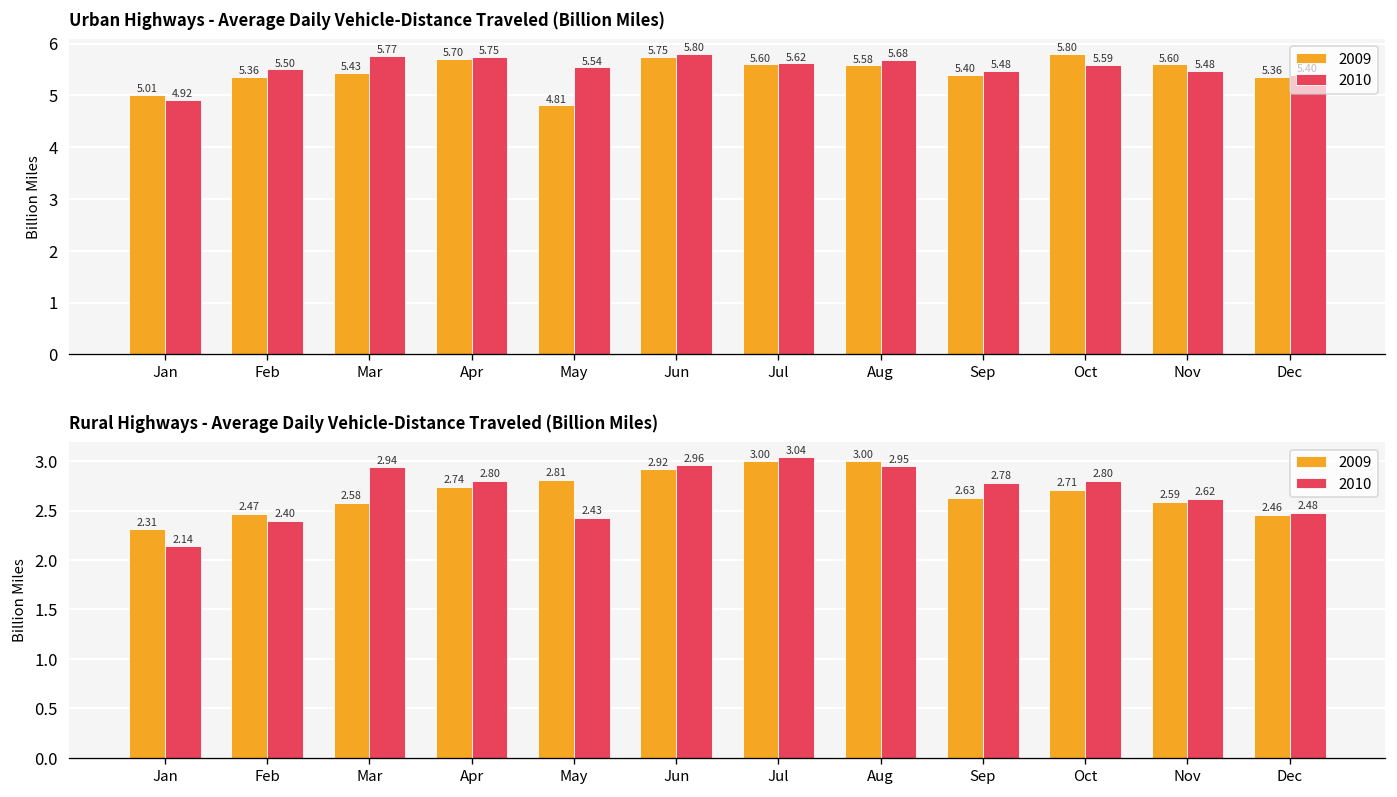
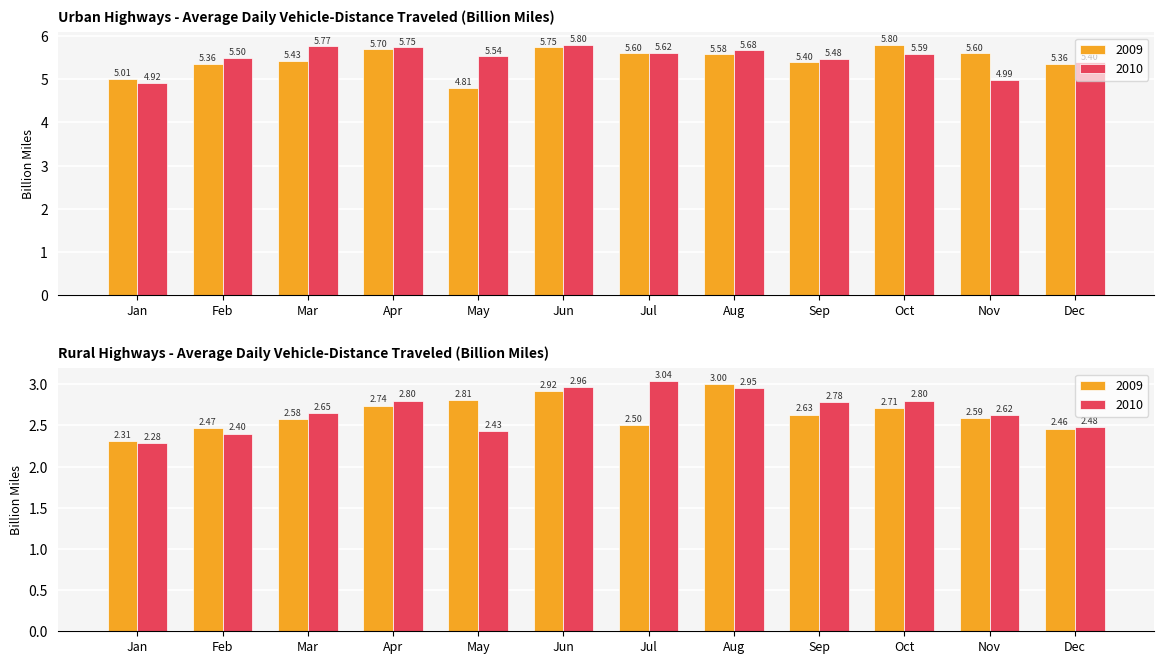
  {
    "Urban Highways - Average Daily Vehicle-Distance Traveled (Billion Miles)": {
      "2009": {
        "Jan": 5.01,
        "Feb": 5.36,
        "Mar": 5.43,
        "Apr": 5.70,
        "May": 4.81,
        "Jun": 5.75,
        "Jul": 5.60,
        "Aug": 5.58,
        "Sep": 5.40,
        "Oct": 5.80,
        "Nov": 5.60,
        "Dec": 5.36
      },
      "2010": {
        "Jan": 4.92,
        "Feb": 5.50,
        "Mar": 5.77,
        "Apr": 5.75,
        "May": 5.54,
        "Jun": 5.80,
        "Jul": 5.62,
        "Aug": 5.68,
        "Sep": 5.48,
        "Oct": 5.59,
-       "Nov": 5.48
+       "Nov": 4.99
      }
    },
    "Rural Highways - Average Daily Vehicle-Distance Traveled (Billion Miles)": {
      "2009": {
        "Jan": 2.31,
        "Feb": 2.47,
        "Mar": 2.58,
        "Apr": 2.74,
        "May": 2.81,
        "Jun": 2.92,
-       "Jul": 3.00,
+       "Jul": 2.50,
        "Aug": 3.00,
        "Sep": 2.63,
        "Oct": 2.71,
        "Nov": 2.59,
        "Dec": 2.46
      },
      "2010": {
-       "Jan": 2.14,
+       "Jan": 2.28,
        "Feb": 2.40,
-       "Mar": 2.94,
+       "Mar": 2.65,
        "Apr": 2.80,
        "May": 2.43,
        "Jun": 2.96,
        "Jul": 3.04,
        "Aug": 2.95,
        "Sep": 2.78,
        "Oct": 2.80,
        "Nov": 2.62
      }
    }
  }
